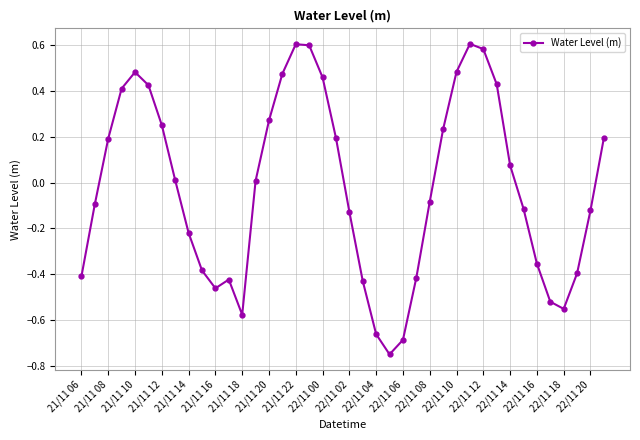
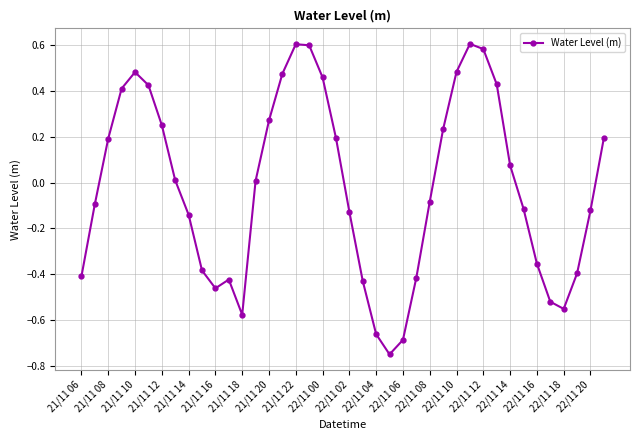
  {
    "21/11 06": -0.41,
    "21/11 08": 0.19,
    "21/11 10": 0.48,
    "21/11 12": 0.25,
-   "21/11 14": -0.22,
+   "21/11 14": -0.14,
    "21/11 16": -0.46,
    "21/11 18": -0.58,
    "21/11 20": 0.27,
    "21/11 22": 0.60,
    "22/11 00": 0.46,
    "22/11 02": -0.13,
    "22/11 04": -0.66,
    "22/11 06": -0.69,
    "22/11 08": -0.08,
    "22/11 10": 0.48,
    "22/11 12": 0.58,
    "22/11 14": 0.08,
    "22/11 16": -0.35,
    "22/11 18": -0.55,
    "22/11 20": -0.12
  }
